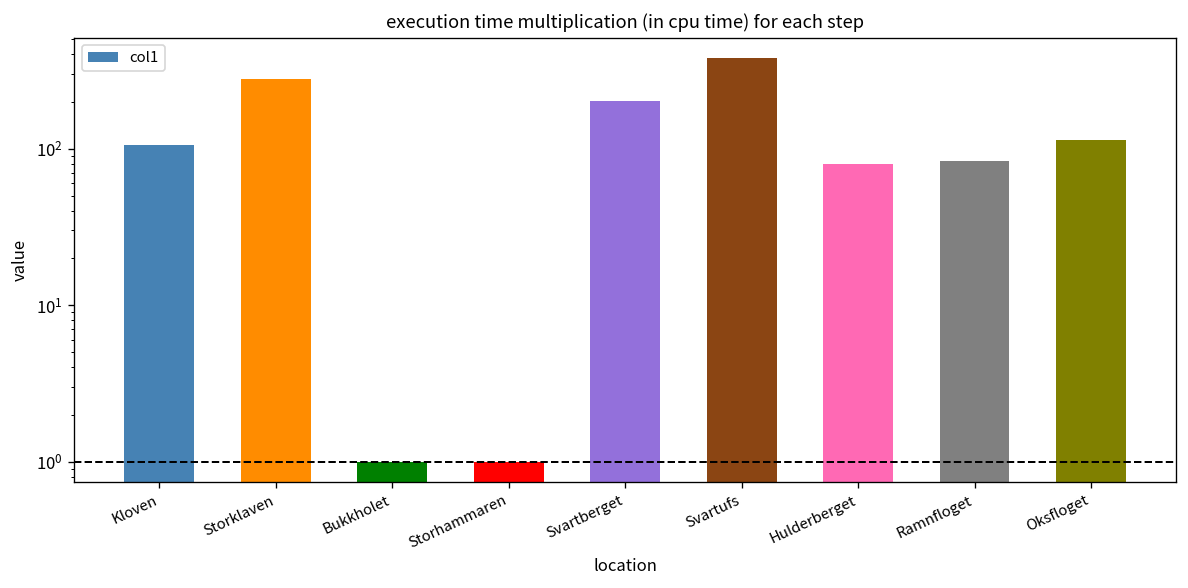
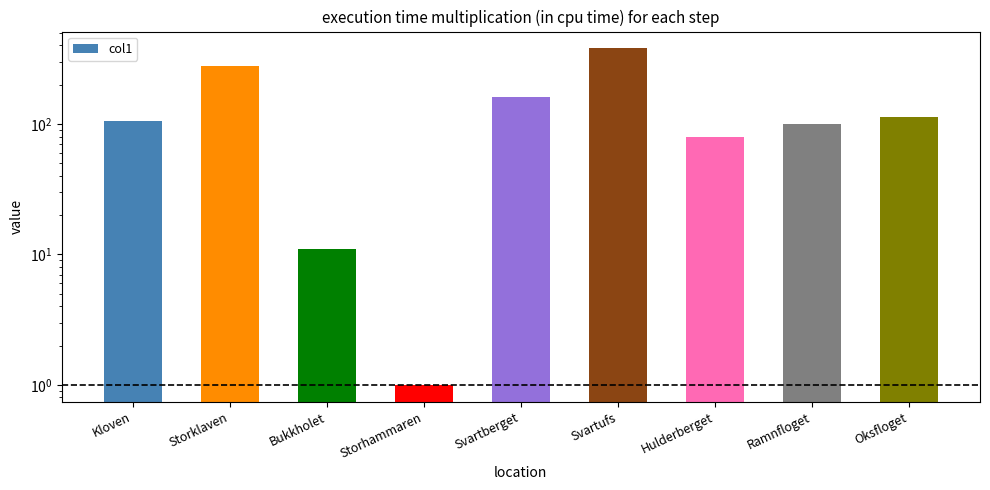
  {
    "Kloven": 110,
    "Storklaven": 280,
-   "Bukkholet": 1,
+   "Bukkholet": 11,
    "Storhammaren": 1,
-   "Svartberget": 200,
+   "Svartberget": 160,
    "Svartufs": 380,
    "Hulderberget": 80,
-   "Ramnfloget": 80,
+   "Ramnfloget": 100,
    "Oksfloget": 110
  }
